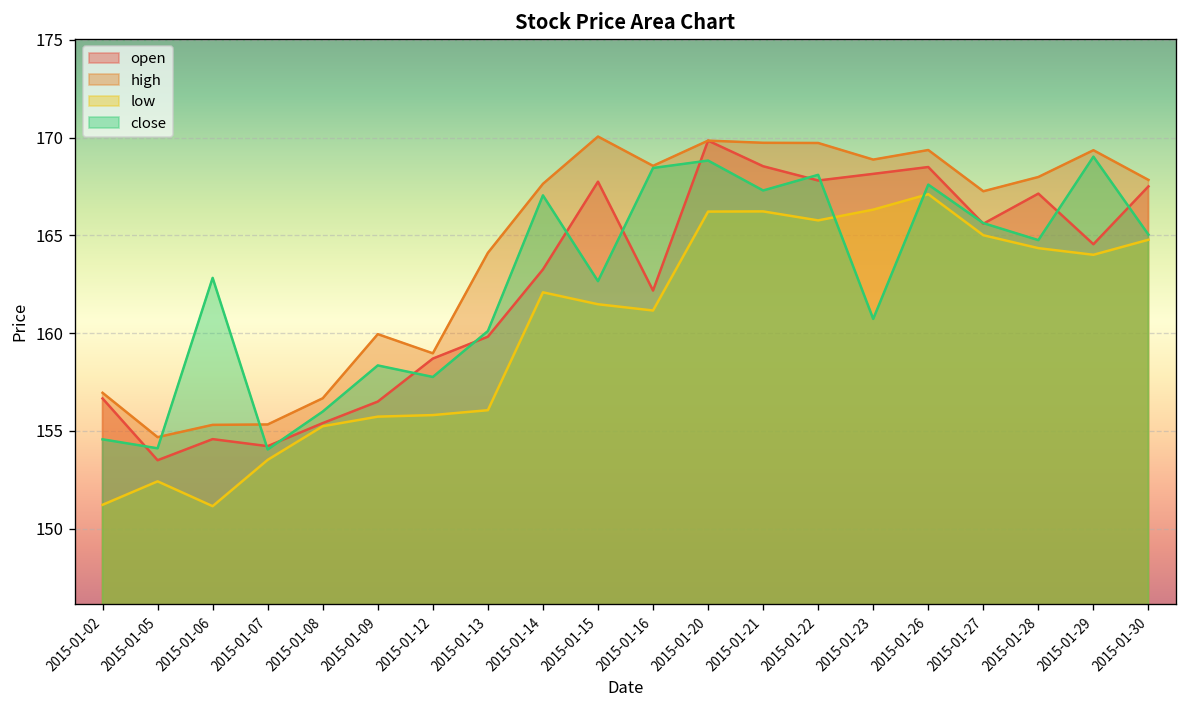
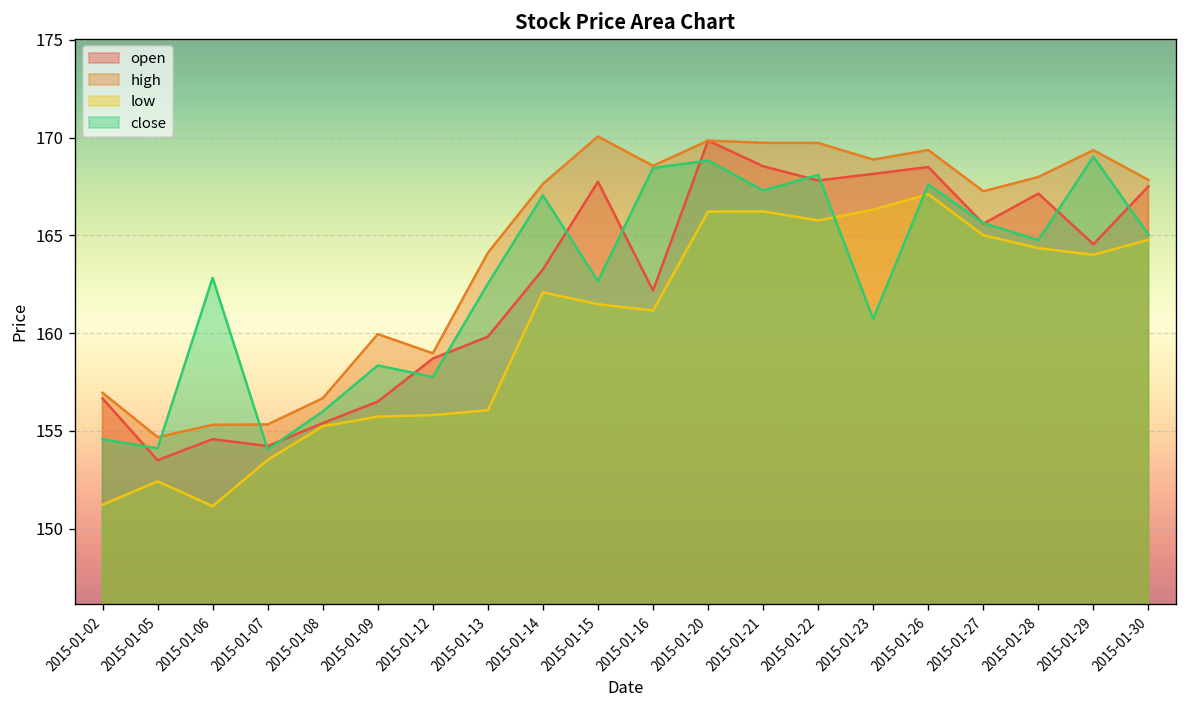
  {
    "close": {
      "2015-01-02": 154.6,
      "2015-01-05": 154.1,
      "2015-01-06": 162.8,
      "2015-01-07": 154.1,
      "2015-01-08": 156.0,
      "2015-01-09": 158.4,
      "2015-01-12": 157.8,
-     "2015-01-13": 160.1,
+     "2015-01-13": 162.5,
      "2015-01-14": 167.1,
      "2015-01-15": 162.7,
      "2015-01-20": 168.8,
      "2015-01-21": 167.3,
      "2015-01-22": 168.1,
      "2015-01-23": 160.7,
      "2015-01-26": 167.6,
      "2015-01-28": 164.8,
      "2015-01-29": 169.0,
      "2015-01-30": 165.0
    }
  }
